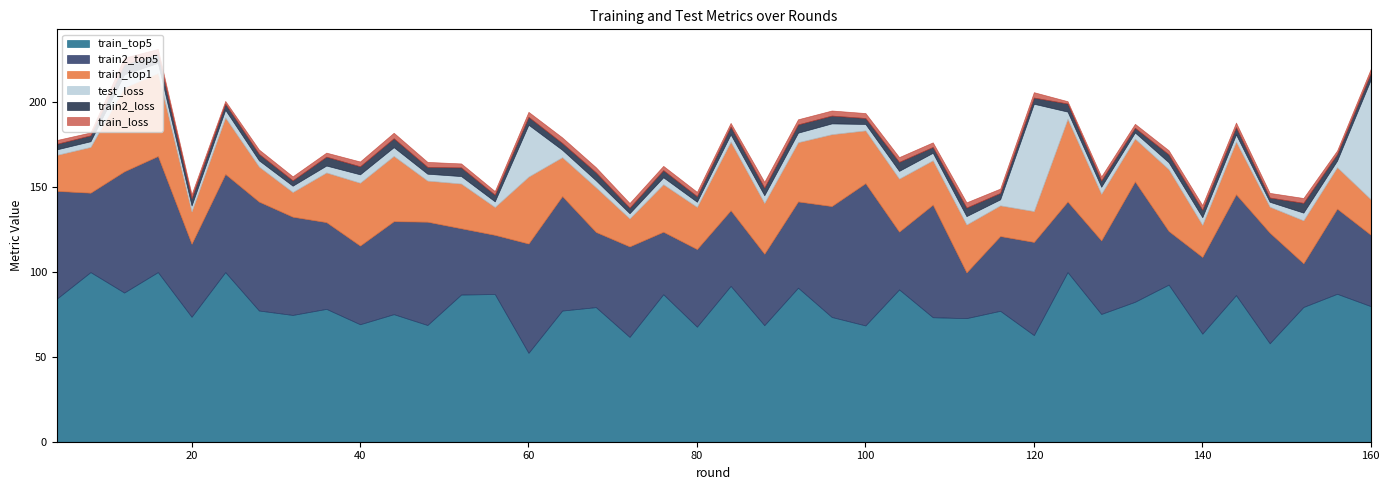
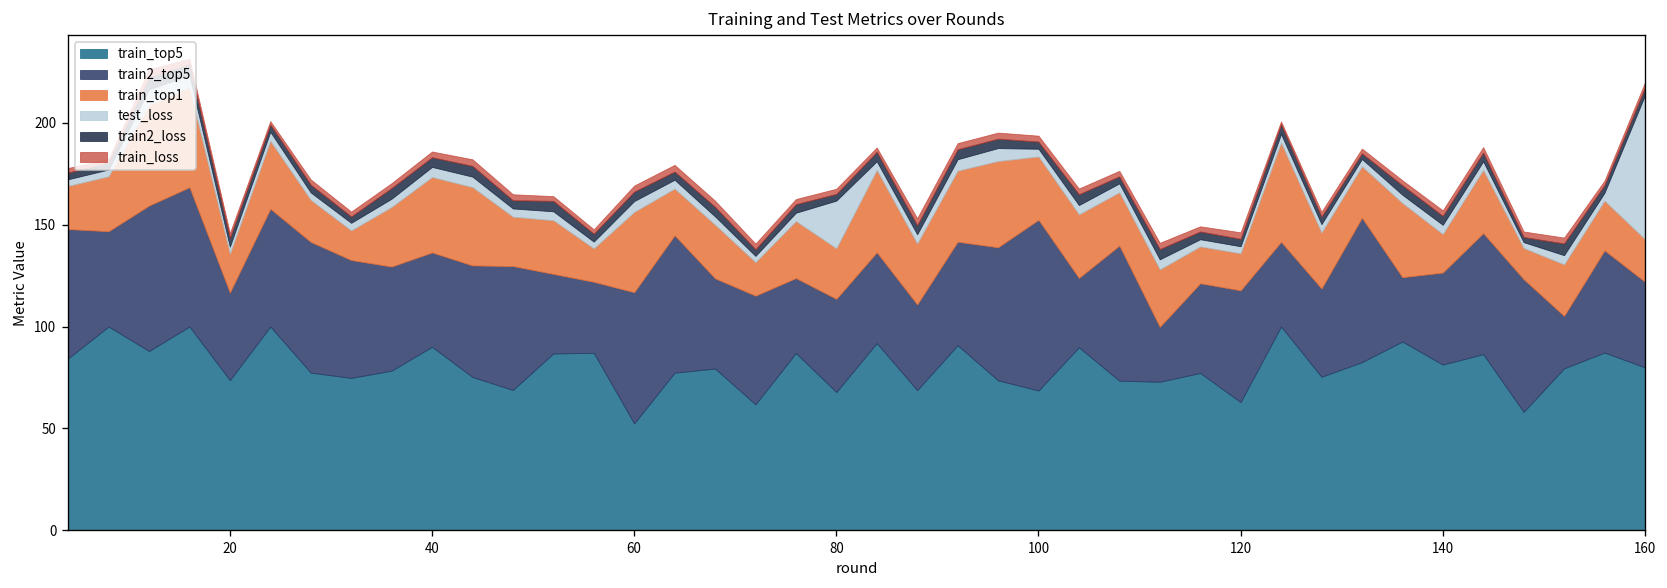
  {
    "train_top5": {
      "20": 74,
-     "40": 69,
+     "40": 90,
      "60": 52,
      "80": 68,
      "100": 69,
      "120": 63,
-     "140": 64,
+     "140": 81,
      "160": 80
    },
    "test_loss": {
      "20": 4,
      "40": 5,
-     "60": 31,
-     "80": 3,
+     "60": 5,
+     "80": 23,
      "100": 4,
-     "120": 63,
+     "120": 3,
      "140": 5,
      "160": 71
    }
  }
